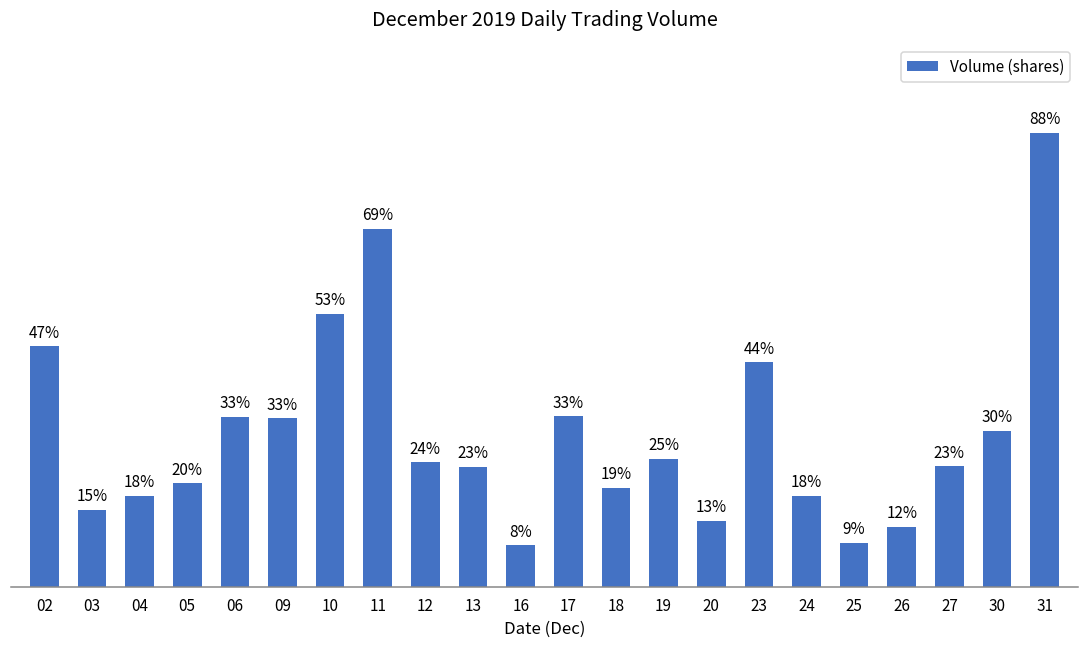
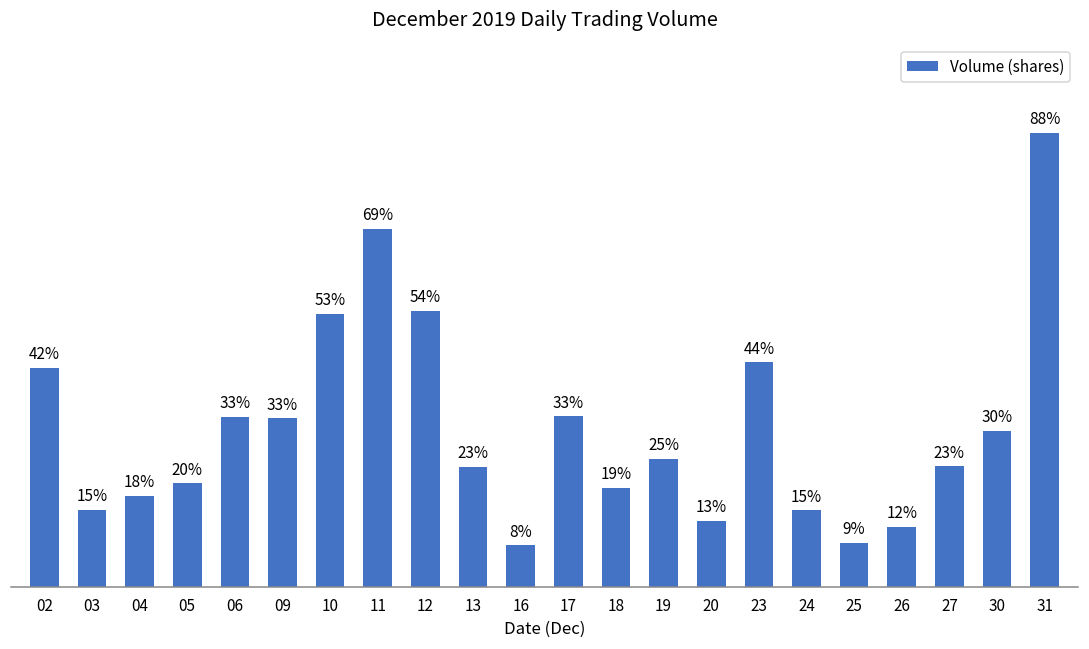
  {
-   "02": "47%",
+   "02": "42%",
    "03": "15%",
    "04": "18%",
    "05": "20%",
    "06": "33%",
    "09": "33%",
    "10": "53%",
    "11": "69%",
-   "12": "24%",
+   "12": "54%",
    "13": "23%",
    "16": "8%",
    "17": "33%",
    "18": "19%",
    "19": "25%",
    "20": "13%",
    "23": "44%",
-   "24": "18%",
+   "24": "15%",
    "25": "9%",
    "26": "12%",
    "27": "23%",
    "30": "30%",
    "31": "88%"
  }
